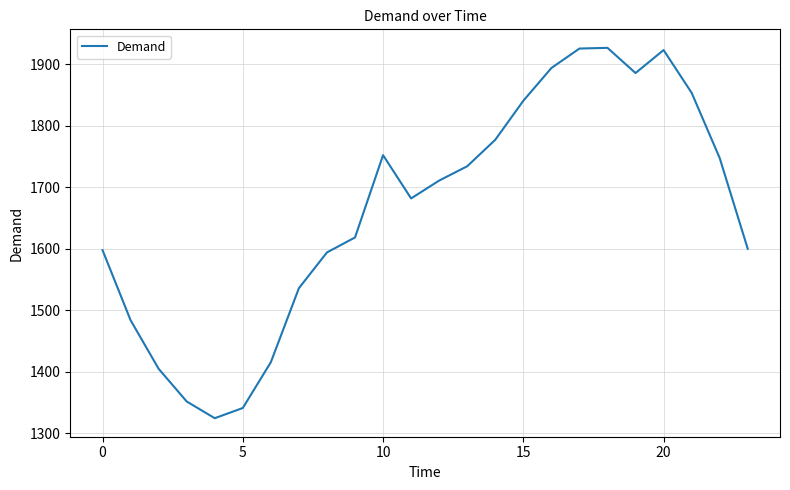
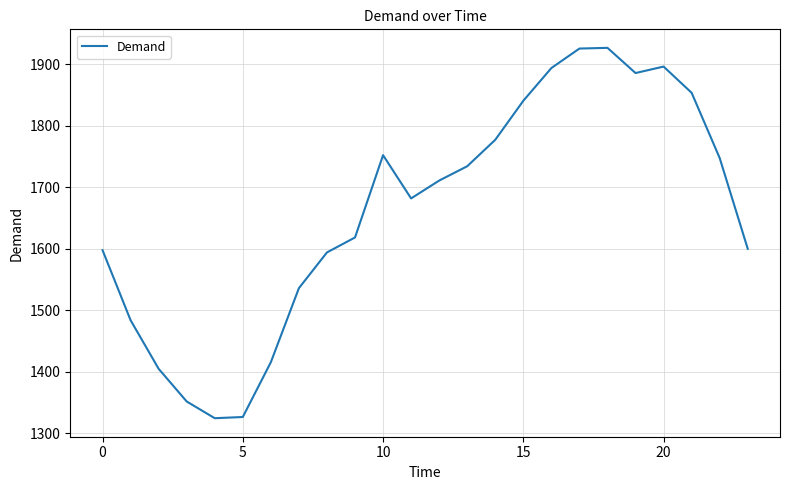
  {
    "0": 1600,
-   "5": 1340,
+   "5": 1330,
    "10": 1750,
    "15": 1840,
-   "20": 1920
+   "20": 1900
  }
